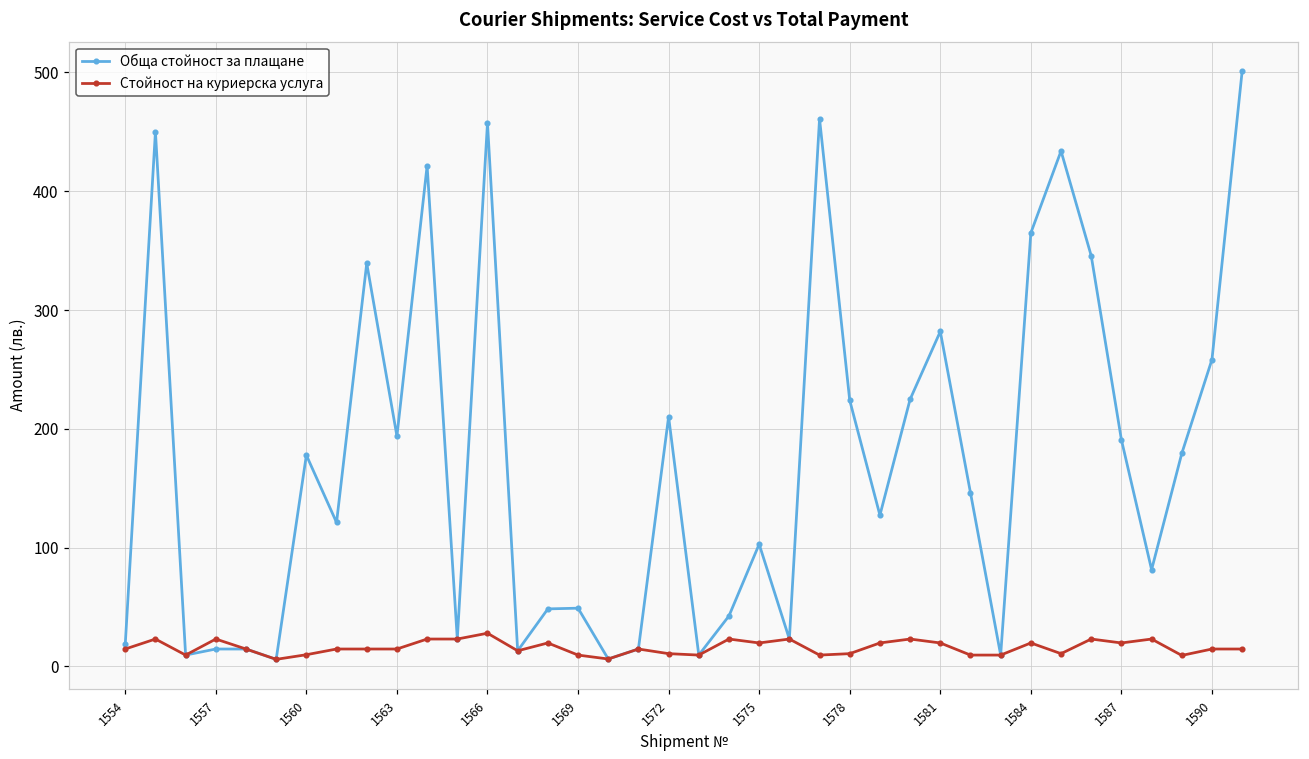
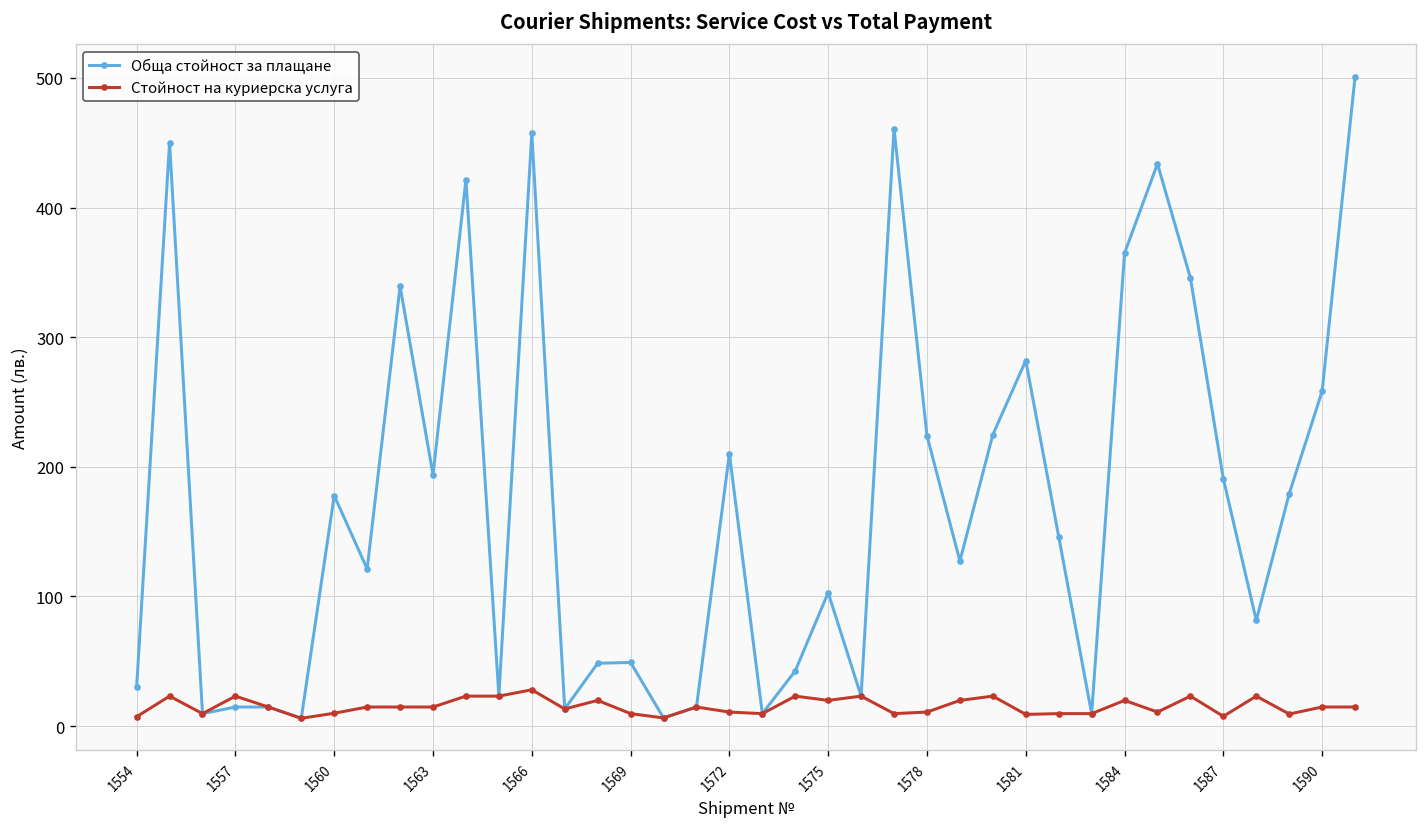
  {
    "Обща стойност за плащане": {
-     "1554": 19,
+     "1554": 30,
      "1557": 15,
      "1560": 178,
      "1563": 194,
      "1566": 457,
      "1569": 49,
      "1572": 210,
      "1575": 103,
      "1578": 224,
      "1581": 282,
      "1584": 365,
      "1587": 191,
      "1590": 258
    },
    "Стойност на куриерска услуга": {
-     "1554": 15,
+     "1554": 7,
      "1557": 23,
      "1560": 10,
      "1563": 15,
      "1566": 28,
      "1569": 10,
      "1572": 11,
      "1575": 20,
      "1578": 11,
-     "1581": 20,
+     "1581": 9,
      "1584": 20,
-     "1587": 20,
+     "1587": 8,
      "1590": 15
    }
  }
